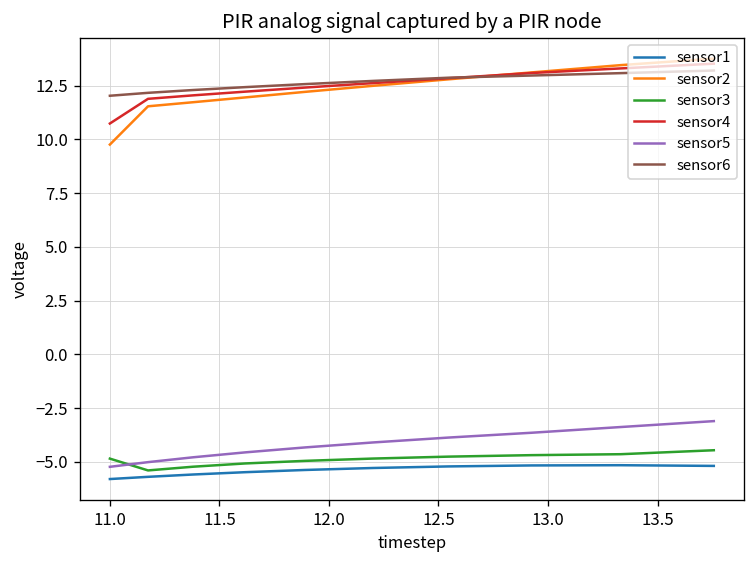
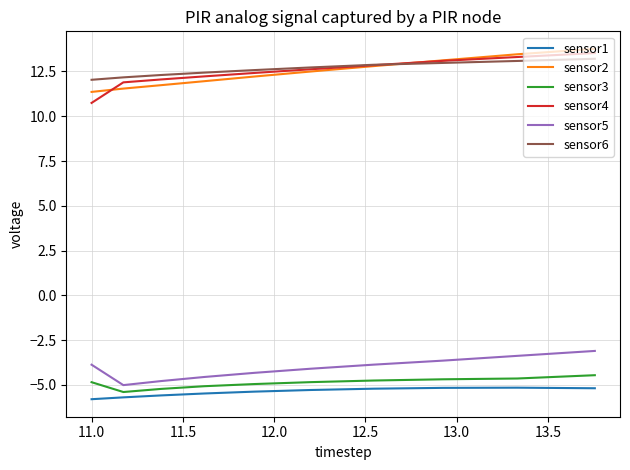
  {
    "sensor1": {
      "11.0": -5.8
    },
    "sensor2": {
-     "11.0": 9.8
+     "11.0": 11.4
    },
    "sensor3": {
      "11.0": -4.8
    },
    "sensor4": {
      "11.0": 10.7
    },
    "sensor5": {
-     "11.0": -5.2
+     "11.0": -3.9
    },
    "sensor6": {
      "11.0": 12.0
    }
  }
